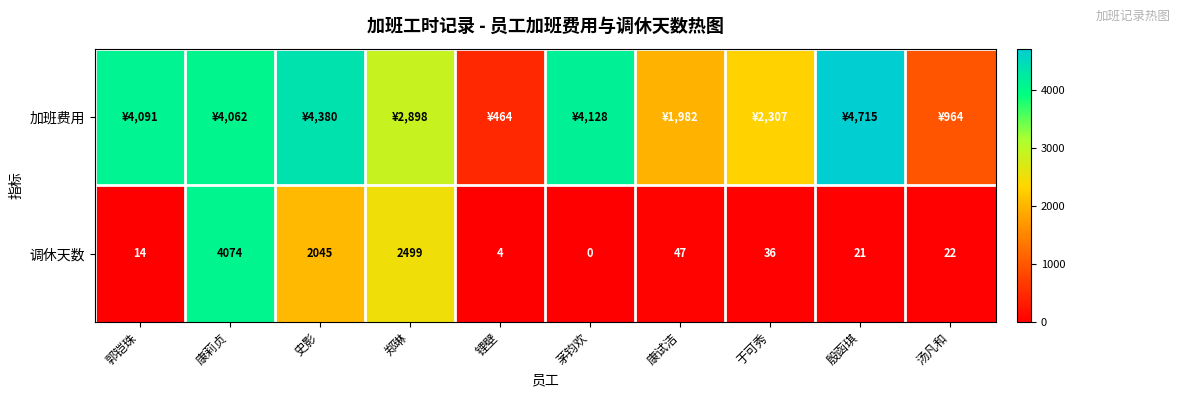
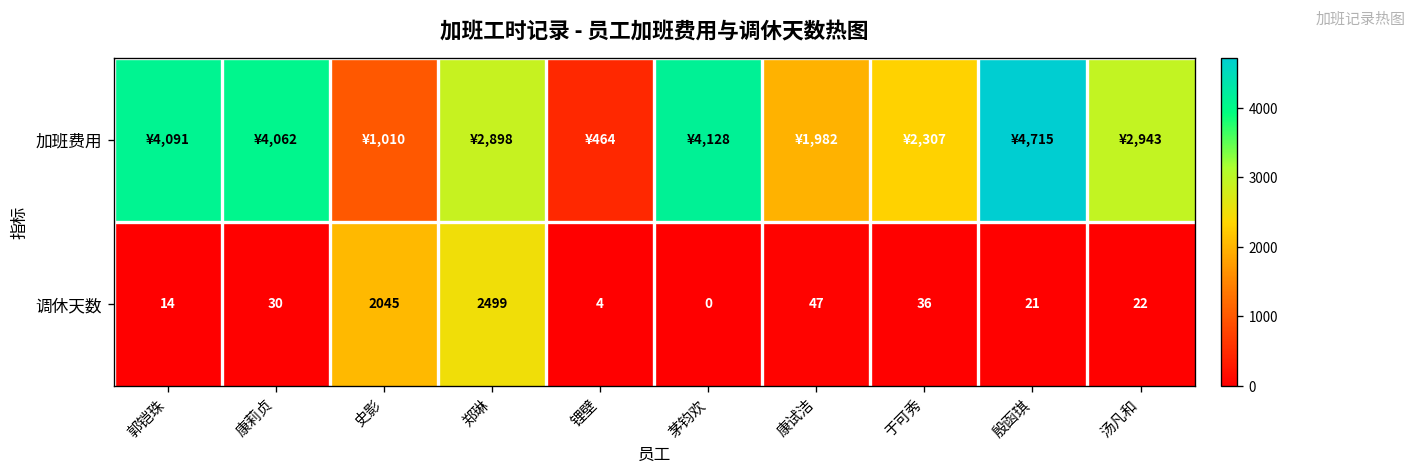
  {
    "加班费用": {
      "郭铠珠": "¥4,091",
      "康莉贞": "¥4,062",
-     "史影": "¥4,380",
+     "史影": "¥1,010",
      "郑琳": "¥2,898",
      "锂壁": "¥464",
      "茅钧欢": "¥4,128",
      "康试洁": "¥1,982",
      "于可秀": "¥2,307",
      "殷函琪": "¥4,715",
-     "汤凡和": "¥964"
+     "汤凡和": "¥2,943"
    },
    "调休天数": {
      "郭铠珠": "14",
-     "康莉贞": "4074",
+     "康莉贞": "30",
      "史影": "2045",
      "郑琳": "2499",
      "锂壁": "4",
      "茅钧欢": "0",
      "康试洁": "47",
      "于可秀": "36",
      "殷函琪": "21",
      "汤凡和": "22"
    }
  }
